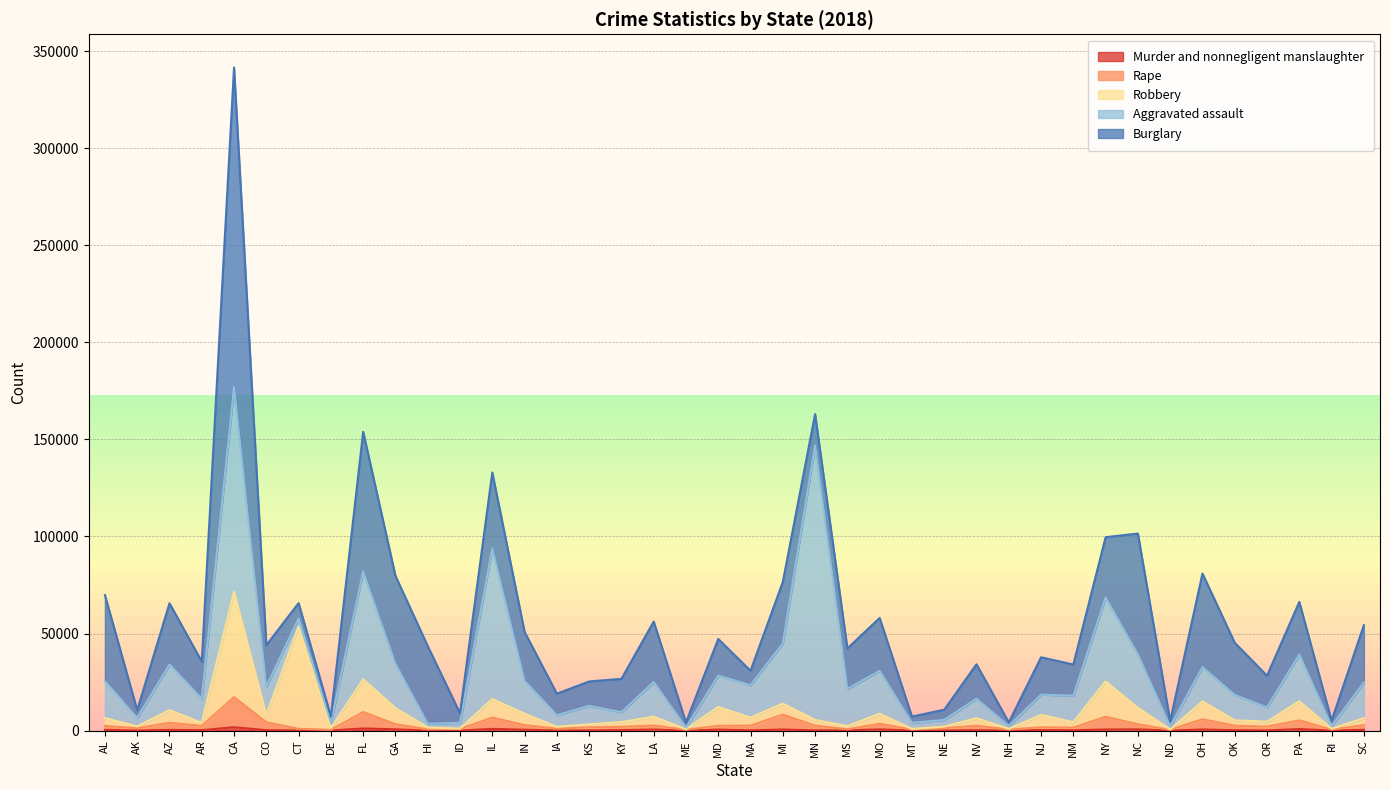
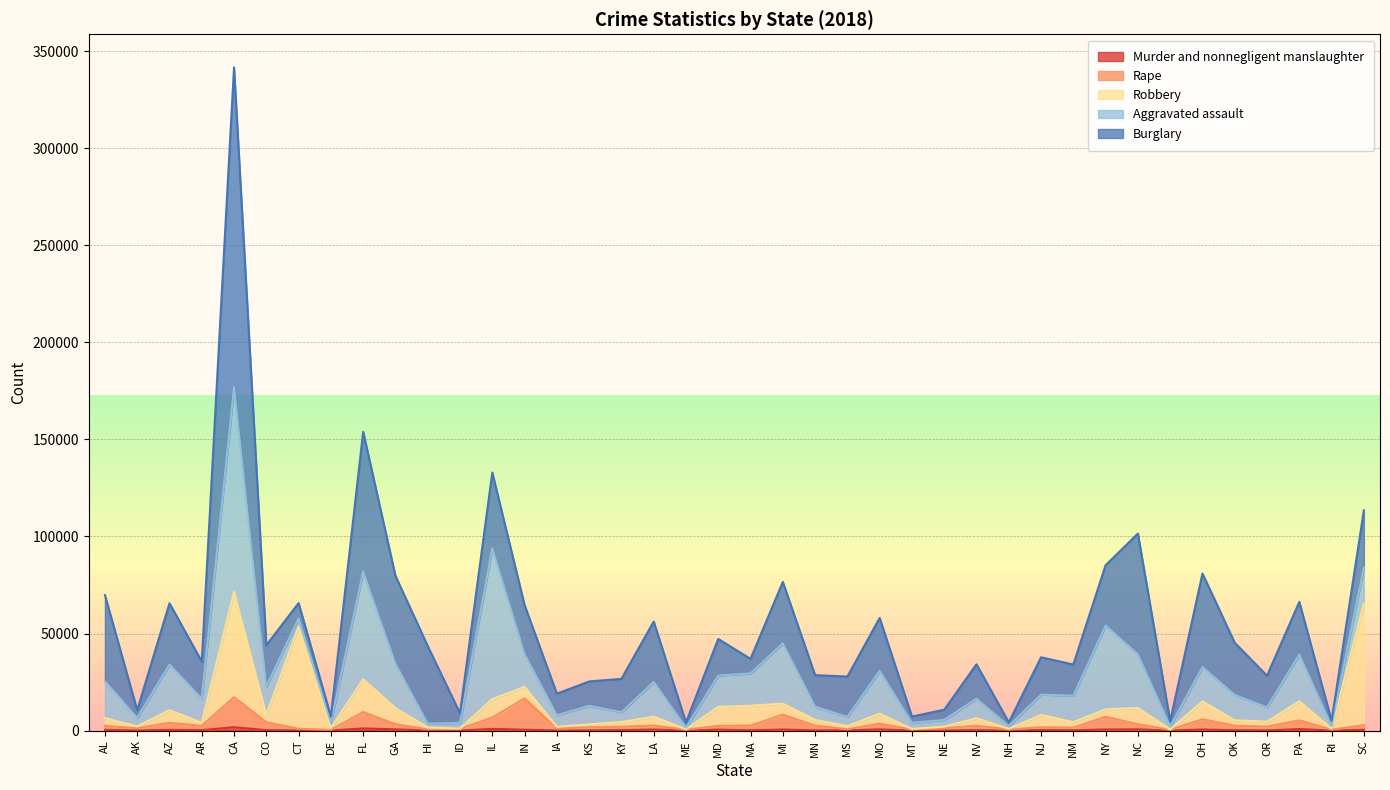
  {
    "Murder and nonnegligent manslaughter": {
      "AL": 0,
      "AZ": 0,
      "AR": 0,
      "CA": 2000,
      "CO": 0,
      "FL": 1000,
      "GA": 1000,
      "IL": 1000,
      "IN": 0,
      "KS": 0,
      "KY": 0,
      "LA": 1000,
      "MD": 0,
      "MA": 0,
      "MI": 1000,
      "MN": 0,
      "MO": 1000,
      "NV": 0,
      "NJ": 0,
      "NM": 0,
      "NY": 1000,
      "NC": 1000,
      "OH": 1000,
      "OK": 0,
      "OR": 0,
      "PA": 1000,
      "SC": 0
    },
    "Rape": {
      "AL": 2000,
      "AZ": 4000,
      "AR": 2000,
      "CA": 16000,
      "CO": 4000,
      "FL": 8000,
      "GA": 3000,
      "IL": 6000,
-     "IN": 2000,
+     "IN": 16000,
      "KS": 2000,
      "KY": 2000,
      "LA": 2000,
      "MD": 2000,
      "MA": 2000,
      "MI": 8000,
      "MN": 2000,
      "MO": 3000,
      "NV": 2000,
      "NJ": 1000,
      "NM": 1000,
      "NY": 7000,
      "NC": 3000,
      "OH": 5000,
      "OK": 2000,
      "OR": 2000,
      "PA": 4000,
      "SC": 2000
    },
    "Robbery": {
      "AL": 4000,
      "AZ": 7000,
      "AR": 2000,
      "CA": 54000,
      "CO": 4000,
      "CT": 53000,
      "FL": 17000,
      "GA": 8000,
      "IL": 9000,
      "IN": 6000,
      "KS": 2000,
      "KY": 2000,
      "LA": 5000,
      "MD": 10000,
-     "MA": 4000,
+     "MA": 10000,
      "MI": 6000,
      "MN": 3000,
      "MS": 2000,
      "MO": 5000,
      "NV": 4000,
      "NJ": 6000,
      "NM": 3000,
-     "NY": 18000,
+     "NY": 4000,
      "NC": 8000,
      "OH": 9000,
      "OK": 3000,
      "OR": 3000,
      "PA": 10000,
-     "SC": 4000
+     "SC": 63000
    },
    "Aggravated assault": {
      "AL": 19000,
      "AK": 4000,
      "AZ": 24000,
      "AR": 12000,
      "CA": 105000,
      "CO": 15000,
      "CT": 4000,
      "DE": 3000,
      "FL": 56000,
      "GA": 23000,
      "HI": 2000,
      "ID": 3000,
      "IL": 78000,
      "IN": 17000,
      "IA": 6000,
      "KS": 10000,
      "KY": 5000,
      "LA": 18000,
      "MD": 16000,
      "MA": 17000,
      "MI": 31000,
-     "MN": 141000,
-     "MS": 19000,
+     "MN": 7000,
+     "MS": 5000,
      "MO": 22000,
      "MT": 3000,
      "NE": 3000,
      "NV": 10000,
      "NH": 1000,
      "NJ": 10000,
      "NM": 14000,
      "NY": 43000,
      "NC": 28000,
      "ND": 2000,
      "OH": 18000,
      "OK": 13000,
      "OR": 7000,
      "PA": 24000,
      "RI": 1000,
      "SC": 18000
    },
    "Burglary": {
      "AL": 44000,
      "AK": 4000,
      "AZ": 32000,
      "AR": 19000,
      "CA": 165000,
      "CO": 21000,
      "CT": 8000,
      "DE": 3000,
      "FL": 72000,
      "GA": 45000,
      "HI": 40000,
      "ID": 5000,
      "IL": 39000,
      "IN": 25000,
      "IA": 11000,
      "KS": 13000,
      "KY": 17000,
      "LA": 31000,
      "ME": 3000,
      "MD": 19000,
      "MA": 7000,
      "MI": 32000,
      "MN": 16000,
      "MS": 21000,
      "MO": 27000,
      "MT": 3000,
      "NE": 5000,
      "NV": 18000,
      "NH": 2000,
      "NJ": 19000,
      "NM": 16000,
      "NY": 31000,
      "NC": 62000,
      "ND": 3000,
      "OH": 48000,
      "OK": 27000,
      "OR": 16000,
      "PA": 27000,
      "RI": 3000,
      "SC": 29000
    }
  }
